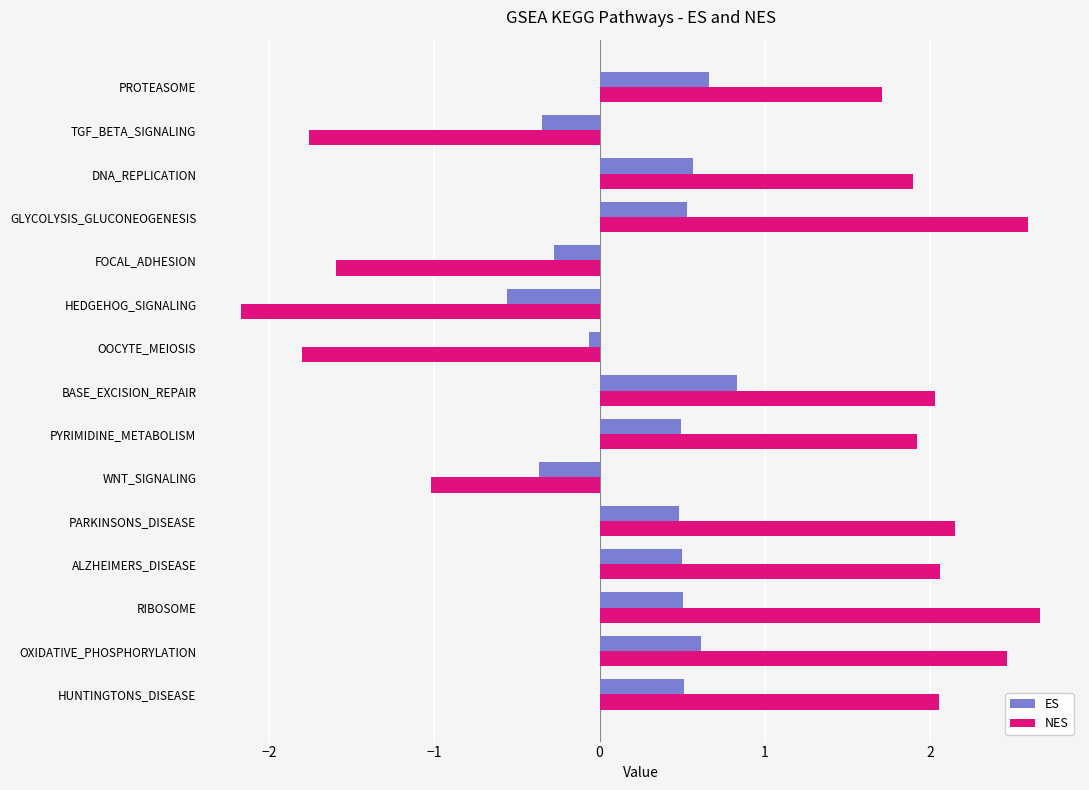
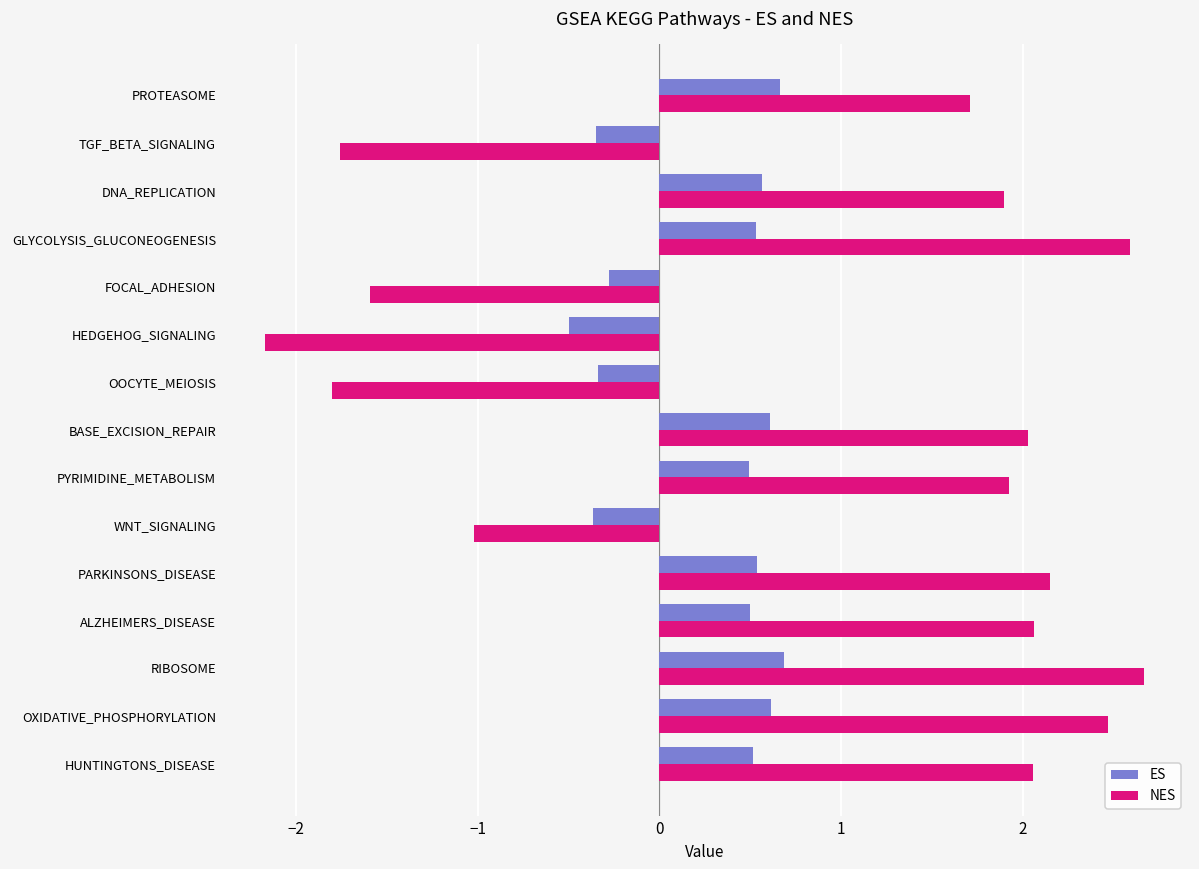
  {
    "ES": {
      "PROTEASOME": 0.66,
      "TGF_BETA_SIGNALING": -0.35,
      "DNA_REPLICATION": 0.57,
      "GLYCOLYSIS_GLUCONEOGENESIS": 0.53,
      "FOCAL_ADHESION": -0.28,
-     "HEDGEHOG_SIGNALING": -0.56,
-     "OOCYTE_MEIOSIS": -0.06,
-     "BASE_EXCISION_REPAIR": 0.83,
+     "HEDGEHOG_SIGNALING": -0.50,
+     "OOCYTE_MEIOSIS": -0.34,
+     "BASE_EXCISION_REPAIR": 0.61,
      "PYRIMIDINE_METABOLISM": 0.49,
      "WNT_SIGNALING": -0.36,
-     "PARKINSONS_DISEASE": 0.48,
+     "PARKINSONS_DISEASE": 0.54,
      "ALZHEIMERS_DISEASE": 0.50,
-     "RIBOSOME": 0.51,
+     "RIBOSOME": 0.68,
      "OXIDATIVE_PHOSPHORYLATION": 0.61,
      "HUNTINGTONS_DISEASE": 0.51
    },
    "NES": {
      "PROTEASOME": 1.71,
      "TGF_BETA_SIGNALING": -1.76,
      "DNA_REPLICATION": 1.90,
      "GLYCOLYSIS_GLUCONEOGENESIS": 2.59,
      "FOCAL_ADHESION": -1.59,
      "HEDGEHOG_SIGNALING": -2.17,
      "OOCYTE_MEIOSIS": -1.80,
      "BASE_EXCISION_REPAIR": 2.03,
      "PYRIMIDINE_METABOLISM": 1.92,
      "WNT_SIGNALING": -1.02,
      "PARKINSONS_DISEASE": 2.15,
      "ALZHEIMERS_DISEASE": 2.06,
      "RIBOSOME": 2.67,
      "OXIDATIVE_PHOSPHORYLATION": 2.47,
      "HUNTINGTONS_DISEASE": 2.06
    }
  }
